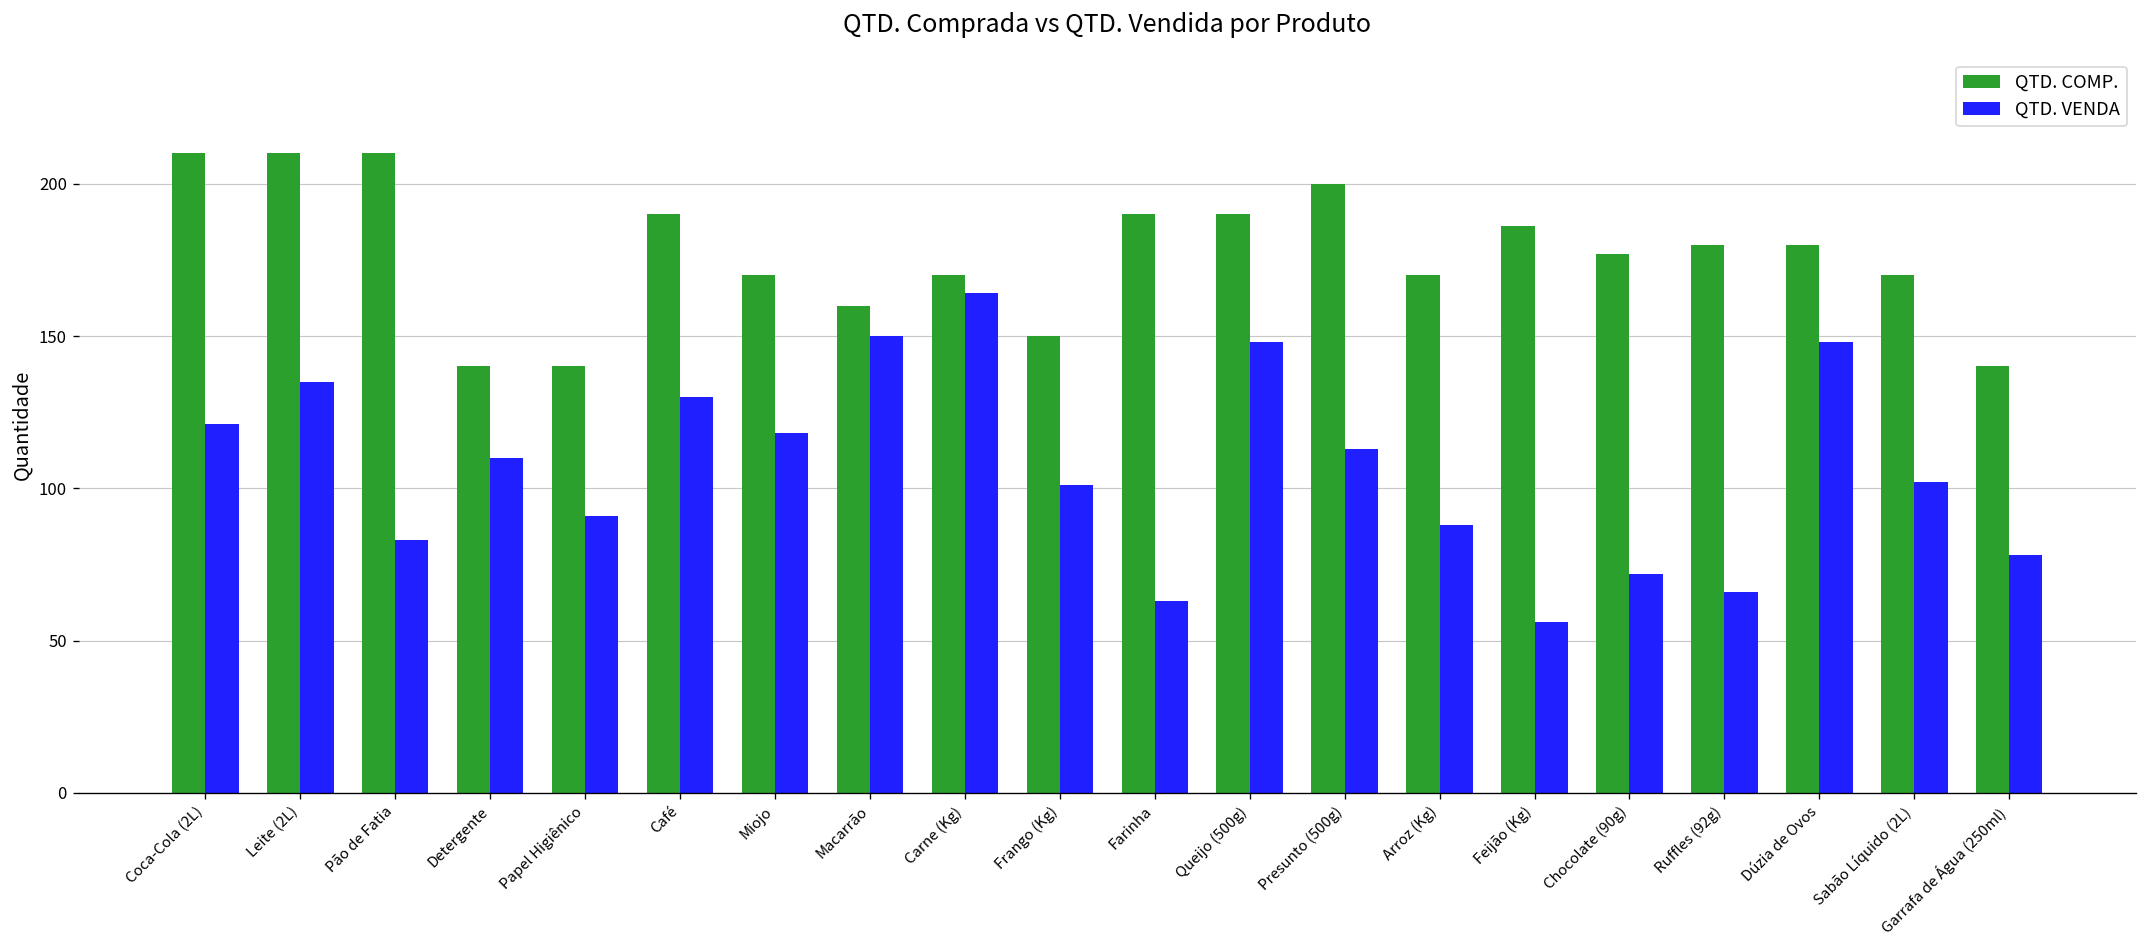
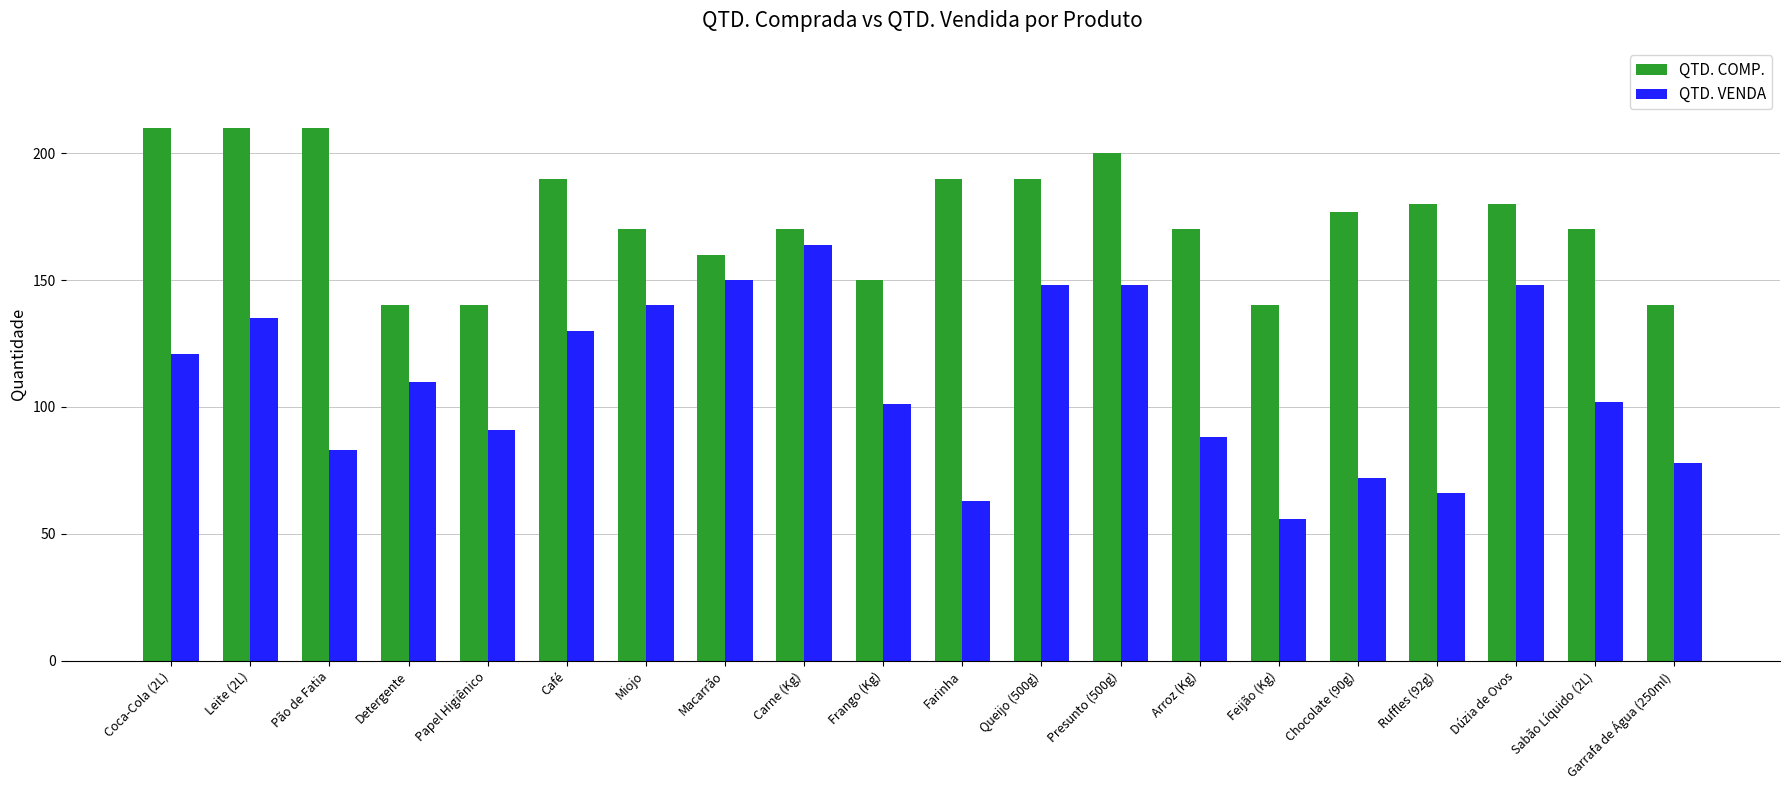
  {
    "QTD. COMP.": {
      "Coca-Cola (2L)": 210,
      "Leite (2L)": 210,
      "Pão de Fatia": 210,
      "Detergente": 140,
      "Papel Higiênico": 140,
      "Café": 190,
      "Miojo": 170,
      "Macarrão": 160,
      "Carne (Kg)": 170,
      "Frango (Kg)": 150,
      "Farinha": 190,
      "Queijo (500g)": 190,
      "Presunto (500g)": 200,
      "Arroz (Kg)": 170,
-     "Feijão (Kg)": 186,
+     "Feijão (Kg)": 140,
      "Chocolate (90g)": 177,
      "Ruffles (92g)": 180,
      "Dúzia de Ovos": 180,
      "Sabão Líquido (2L)": 170,
      "Garrafa de Água (250ml)": 140
    },
    "QTD. VENDA": {
      "Coca-Cola (2L)": 121,
      "Leite (2L)": 135,
      "Pão de Fatia": 83,
      "Detergente": 110,
      "Papel Higiênico": 91,
      "Café": 130,
-     "Miojo": 118,
+     "Miojo": 140,
      "Macarrão": 150,
      "Carne (Kg)": 164,
      "Frango (Kg)": 101,
      "Farinha": 63,
      "Queijo (500g)": 148,
-     "Presunto (500g)": 113,
+     "Presunto (500g)": 148,
      "Arroz (Kg)": 88,
      "Feijão (Kg)": 56,
      "Chocolate (90g)": 72,
      "Ruffles (92g)": 66,
      "Dúzia de Ovos": 148,
      "Sabão Líquido (2L)": 102,
      "Garrafa de Água (250ml)": 78
    }
  }
